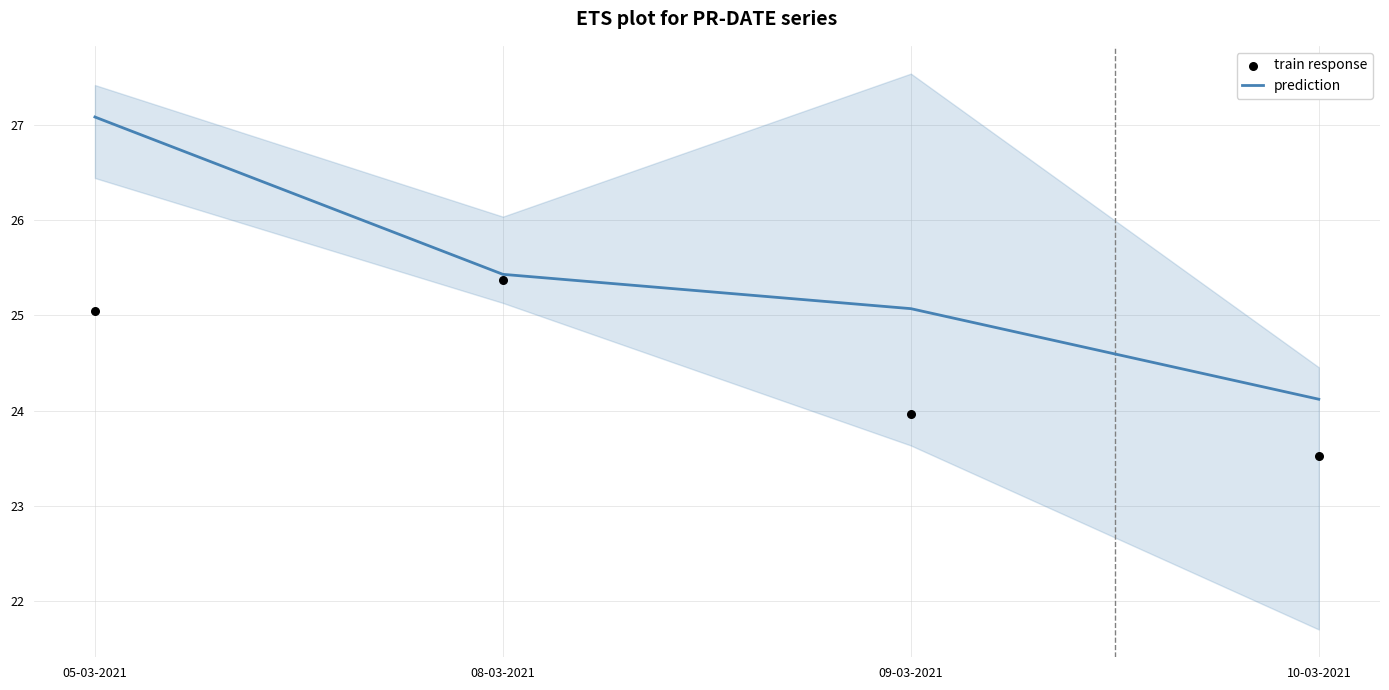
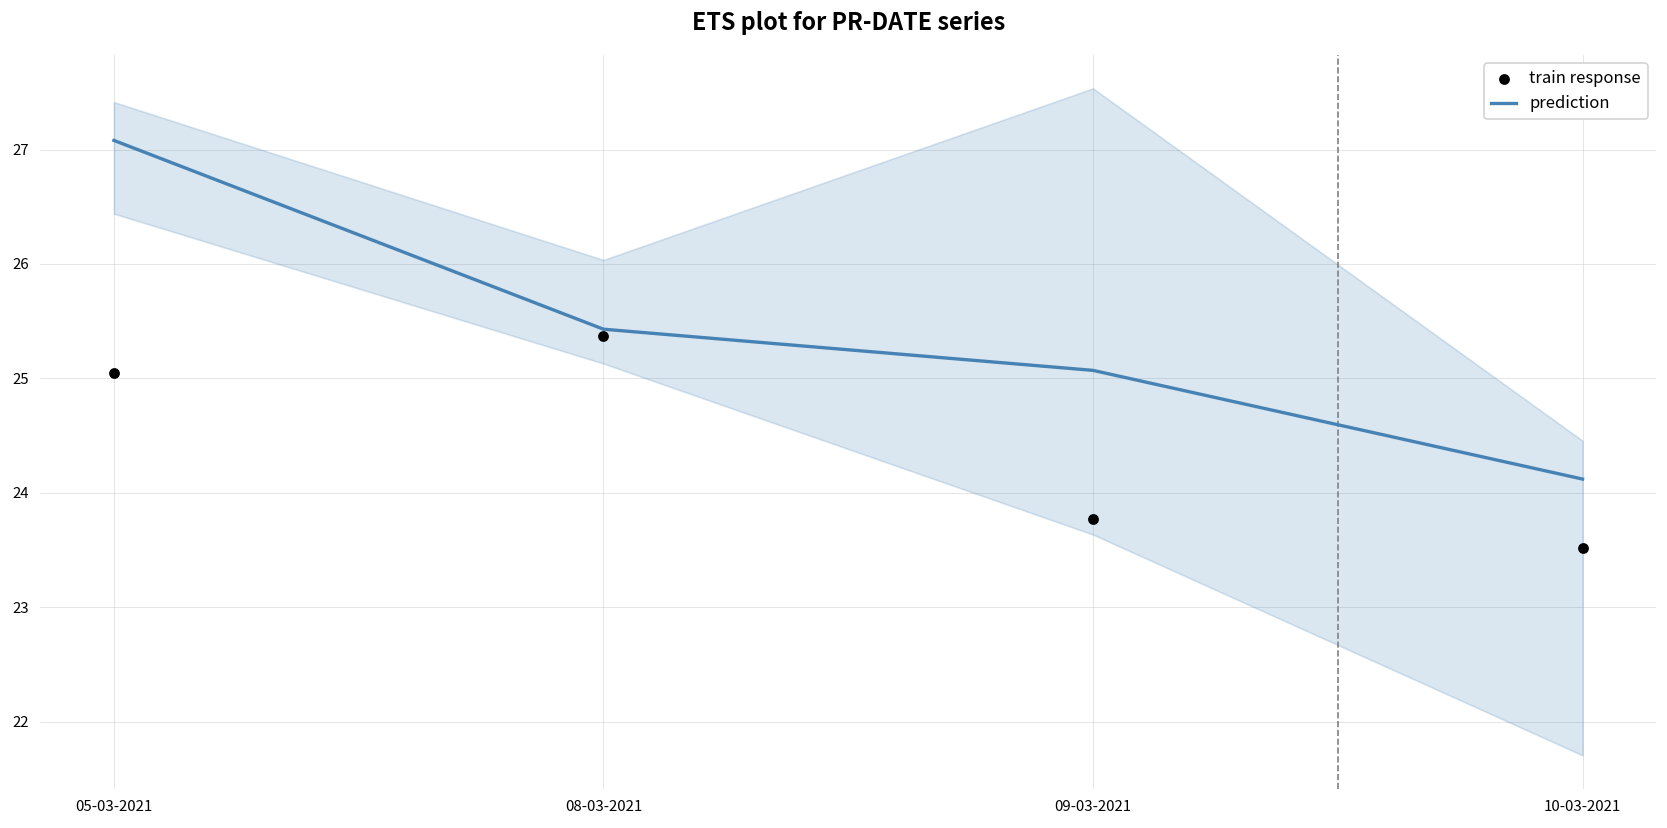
  {
    "train response": {
-     "09-03-2021": 24.0
+     "09-03-2021": 23.8
    }
  }
